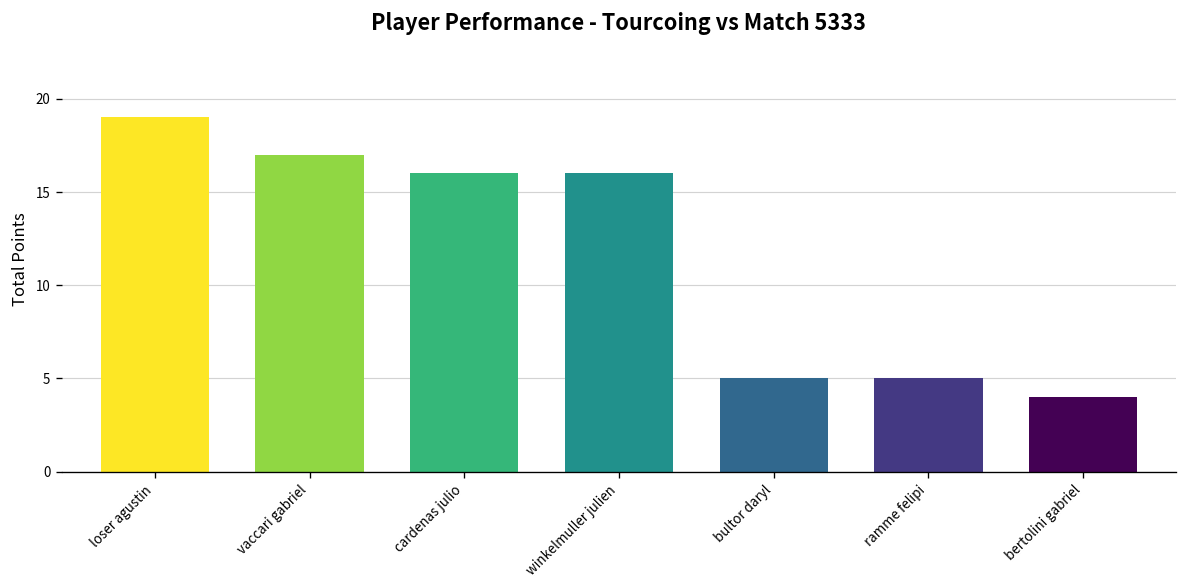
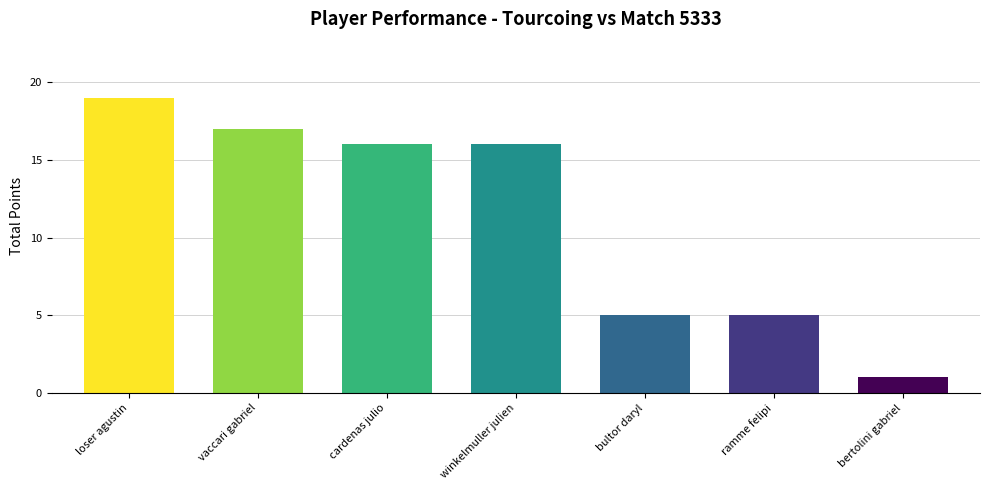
  {
    "loser agustin": 19,
    "vaccari gabriel": 17,
    "cardenas julio": 16,
    "winkelmuller julien": 16,
    "bultor daryl": 5,
    "ramme felipi": 5,
-   "bertolini gabriel": 4
+   "bertolini gabriel": 1
  }
